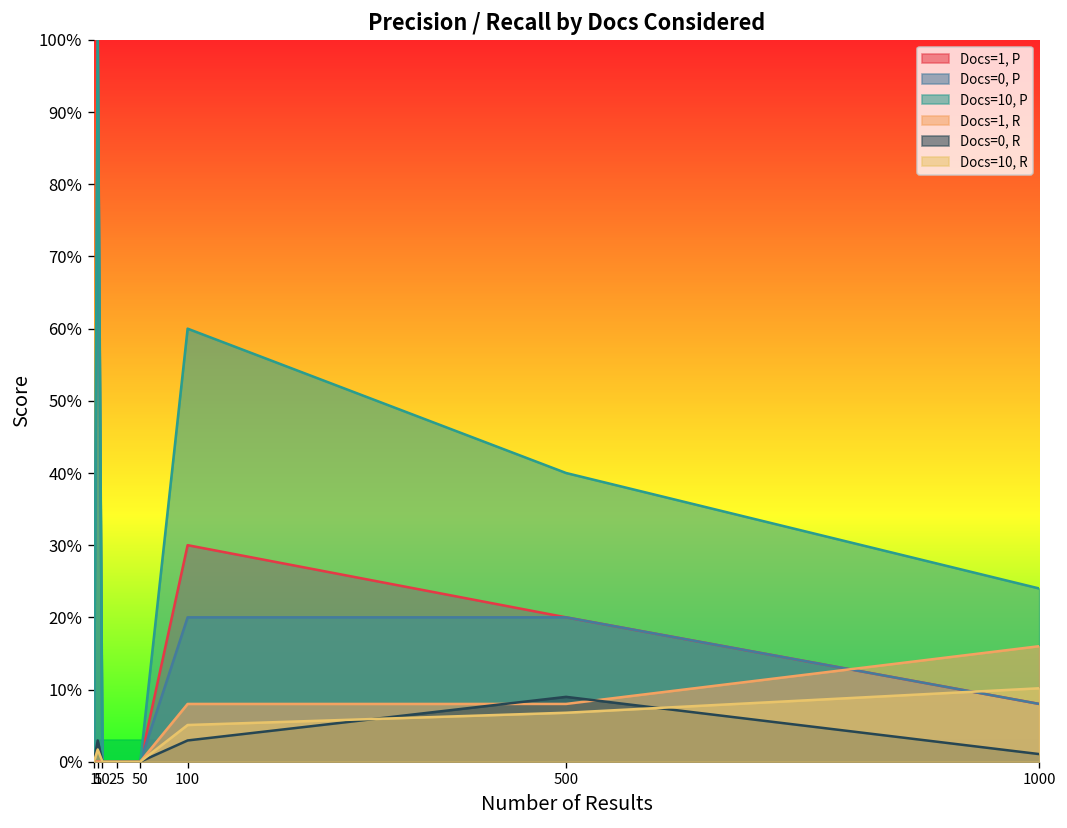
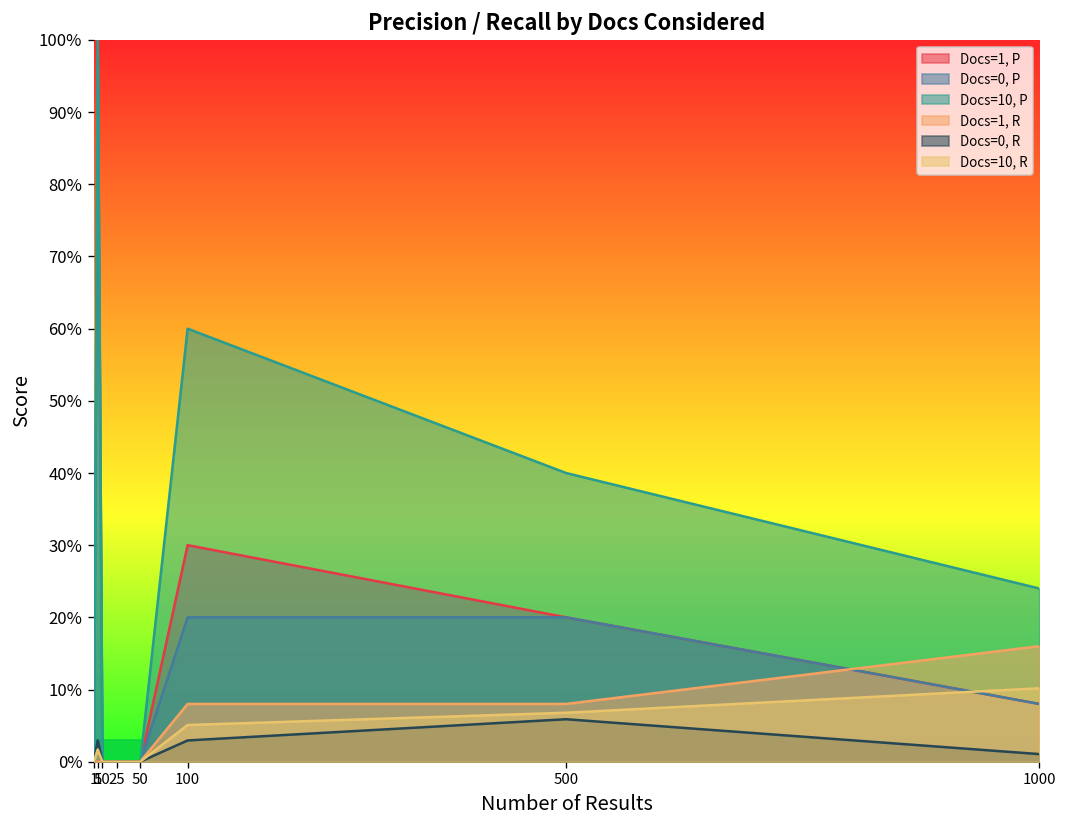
  {
    "Docs=1, P": {
      "100": "30%"
    },
    "Docs=0, R": {
-     "500": "9%"
+     "500": "6%"
    }
  }
